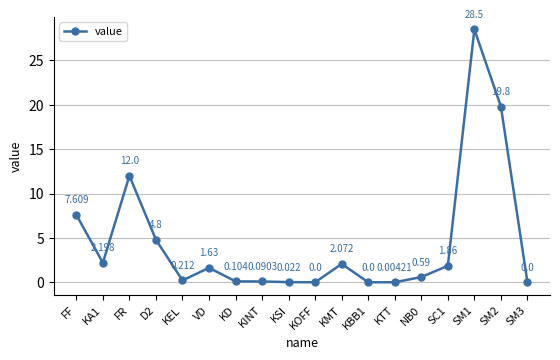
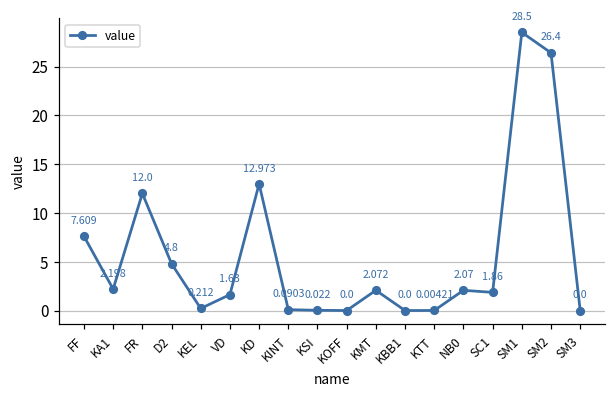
  {
    "FF": 7.609,
    "KA1": 2.198,
    "FR": 12.0,
    "D2": 4.8,
    "KEL": 0.212,
    "VD": 1.63,
-   "KD": 0.104,
+   "KD": 12.973,
    "KINT": 0.0903,
    "KSI": 0.022,
    "KOFF": 0.0,
    "KMT": 2.072,
    "KBB1": 0.0,
    "KTT": 0.00421,
-   "NB0": 0.59,
+   "NB0": 2.07,
    "SC1": 1.86,
    "SM1": 28.5,
-   "SM2": 19.8,
+   "SM2": 26.4,
    "SM3": 0.0
  }
